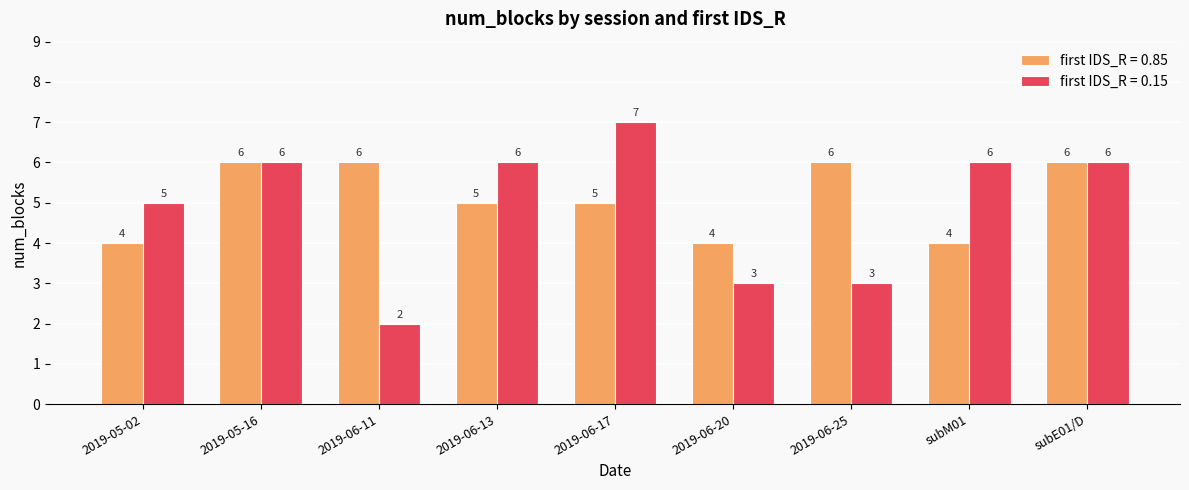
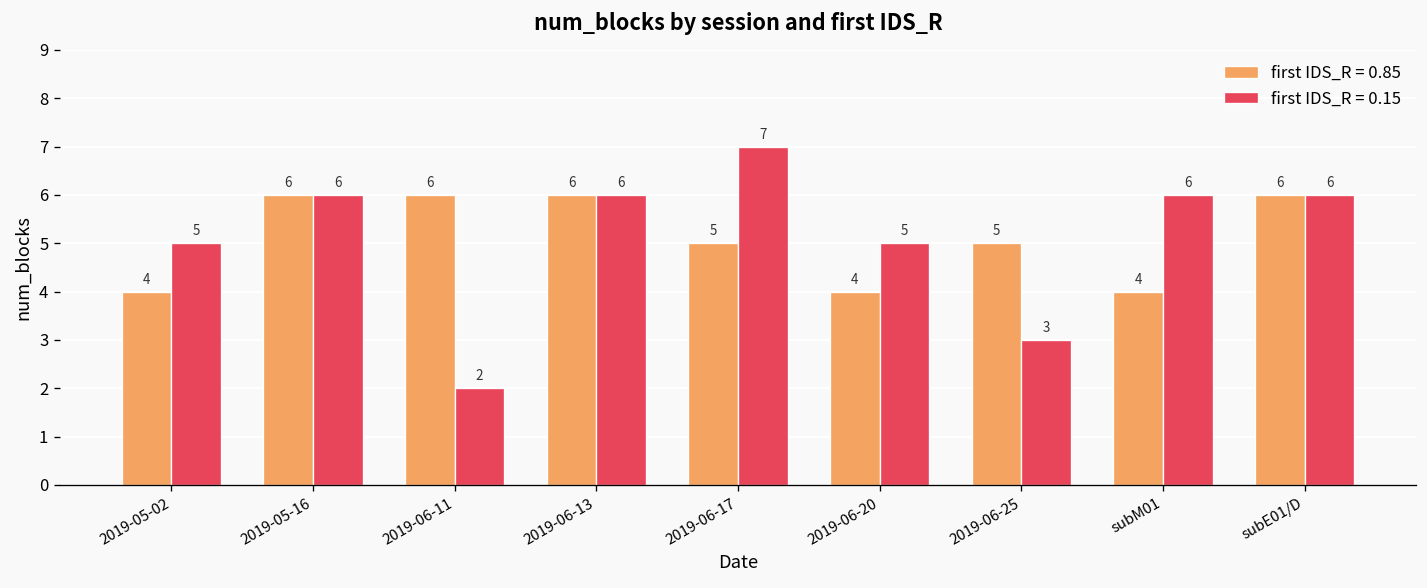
  {
    "first IDS_R = 0.85": {
      "2019-05-02": 4,
      "2019-05-16": 6,
      "2019-06-11": 6,
-     "2019-06-13": 5,
+     "2019-06-13": 6,
      "2019-06-17": 5,
      "2019-06-20": 4,
-     "2019-06-25": 6,
+     "2019-06-25": 5,
      "subM01": 4,
      "subE01/D": 6
    },
    "first IDS_R = 0.15": {
      "2019-05-02": 5,
      "2019-05-16": 6,
      "2019-06-11": 2,
      "2019-06-13": 6,
      "2019-06-17": 7,
-     "2019-06-20": 3,
+     "2019-06-20": 5,
      "2019-06-25": 3,
      "subM01": 6,
      "subE01/D": 6
    }
  }
